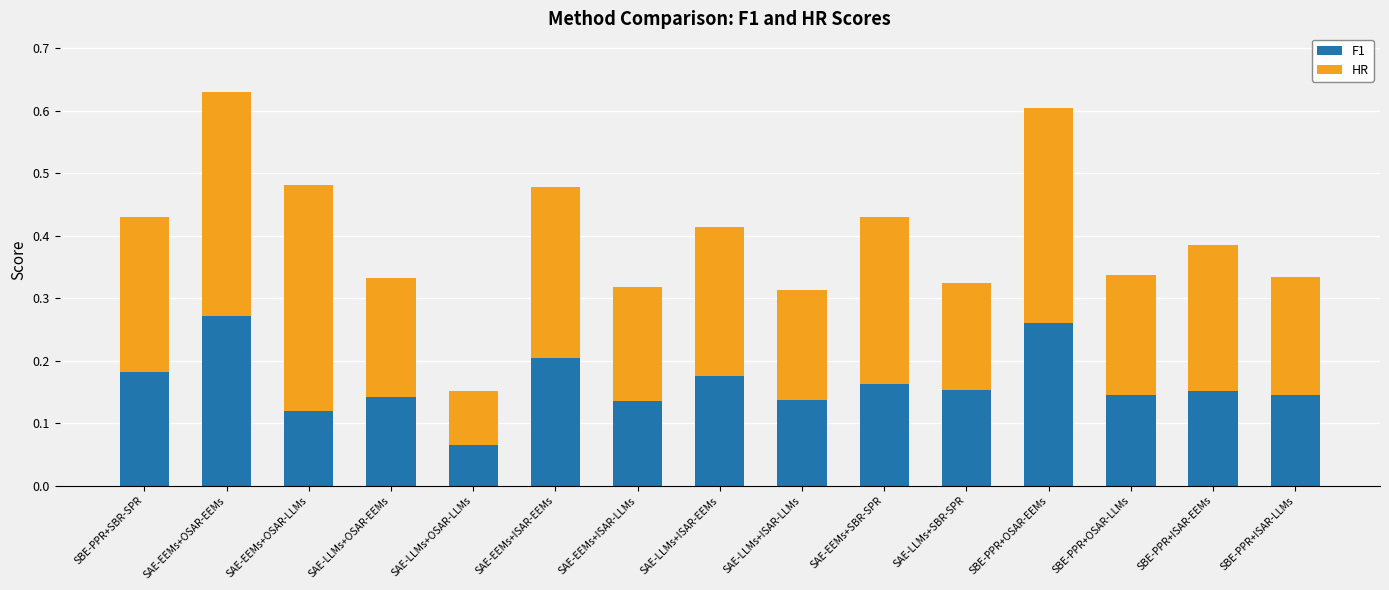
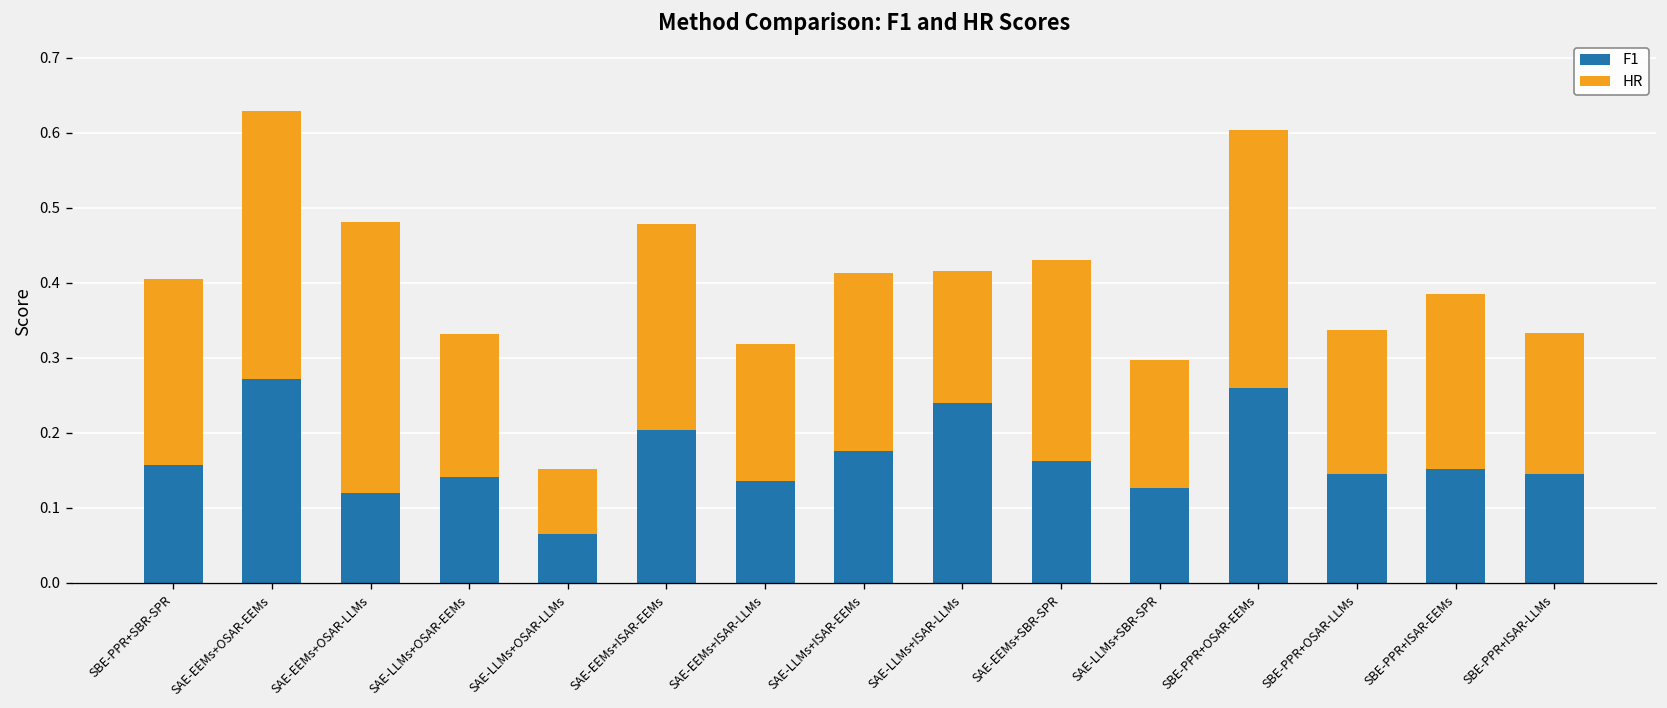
  {
    "F1": {
-     "SBE-PPR+SBR-SPR": 0.18,
+     "SBE-PPR+SBR-SPR": 0.16,
      "SAE-EEMs+OSAR-EEMs": 0.27,
      "SAE-EEMs+OSAR-LLMs": 0.12,
      "SAE-LLMs+OSAR-EEMs": 0.14,
      "SAE-LLMs+OSAR-LLMs": 0.06,
      "SAE-EEMs+ISAR-EEMs": 0.20,
      "SAE-EEMs+ISAR-LLMs": 0.14,
      "SAE-LLMs+ISAR-EEMs": 0.18,
-     "SAE-LLMs+ISAR-LLMs": 0.14,
+     "SAE-LLMs+ISAR-LLMs": 0.24,
      "SAE-EEMs+SBR-SPR": 0.16,
-     "SAE-LLMs+SBR-SPR": 0.15,
+     "SAE-LLMs+SBR-SPR": 0.13,
      "SBE-PPR+OSAR-EEMs": 0.26,
      "SBE-PPR+OSAR-LLMs": 0.15,
      "SBE-PPR+ISAR-EEMs": 0.15,
      "SBE-PPR+ISAR-LLMs": 0.14
    },
    "HR": {
      "SBE-PPR+SBR-SPR": 0.25,
      "SAE-EEMs+OSAR-EEMs": 0.36,
      "SAE-EEMs+OSAR-LLMs": 0.36,
      "SAE-LLMs+OSAR-EEMs": 0.19,
      "SAE-LLMs+OSAR-LLMs": 0.09,
      "SAE-EEMs+ISAR-EEMs": 0.27,
      "SAE-EEMs+ISAR-LLMs": 0.18,
      "SAE-LLMs+ISAR-EEMs": 0.24,
      "SAE-LLMs+ISAR-LLMs": 0.18,
      "SAE-EEMs+SBR-SPR": 0.27,
      "SAE-LLMs+SBR-SPR": 0.17,
      "SBE-PPR+OSAR-EEMs": 0.34,
      "SBE-PPR+OSAR-LLMs": 0.19,
      "SBE-PPR+ISAR-EEMs": 0.23,
      "SBE-PPR+ISAR-LLMs": 0.19
    }
  }
